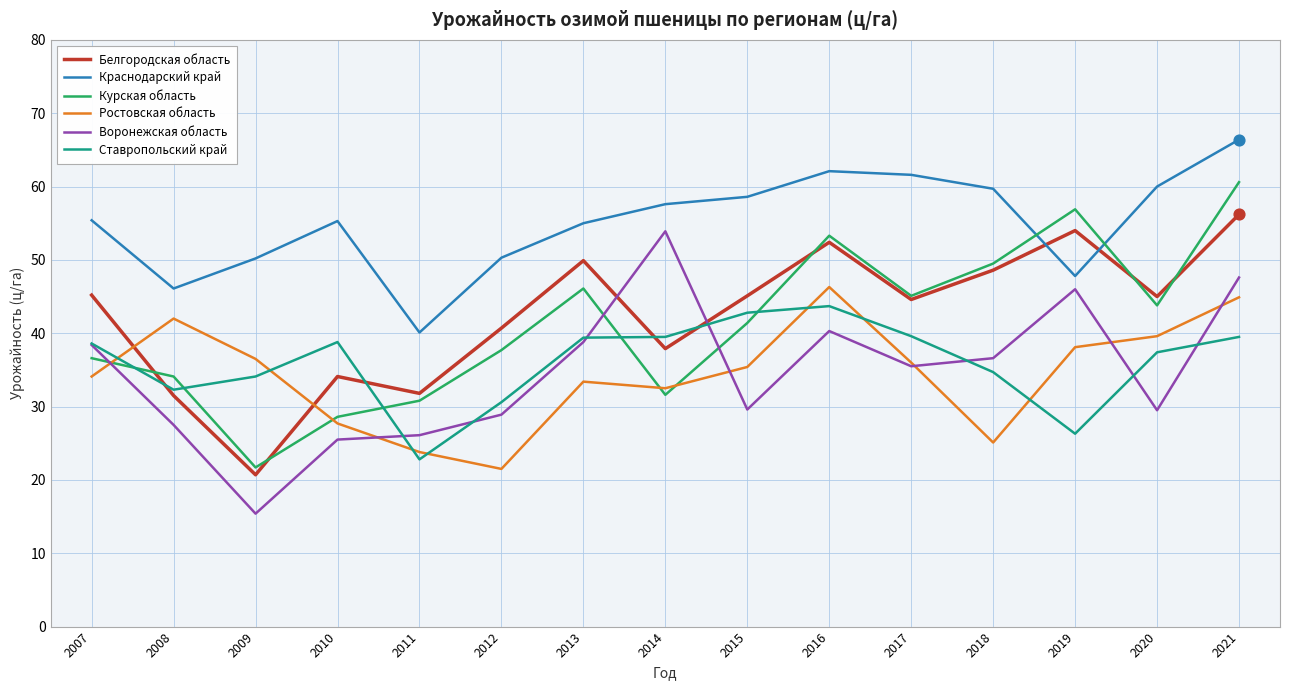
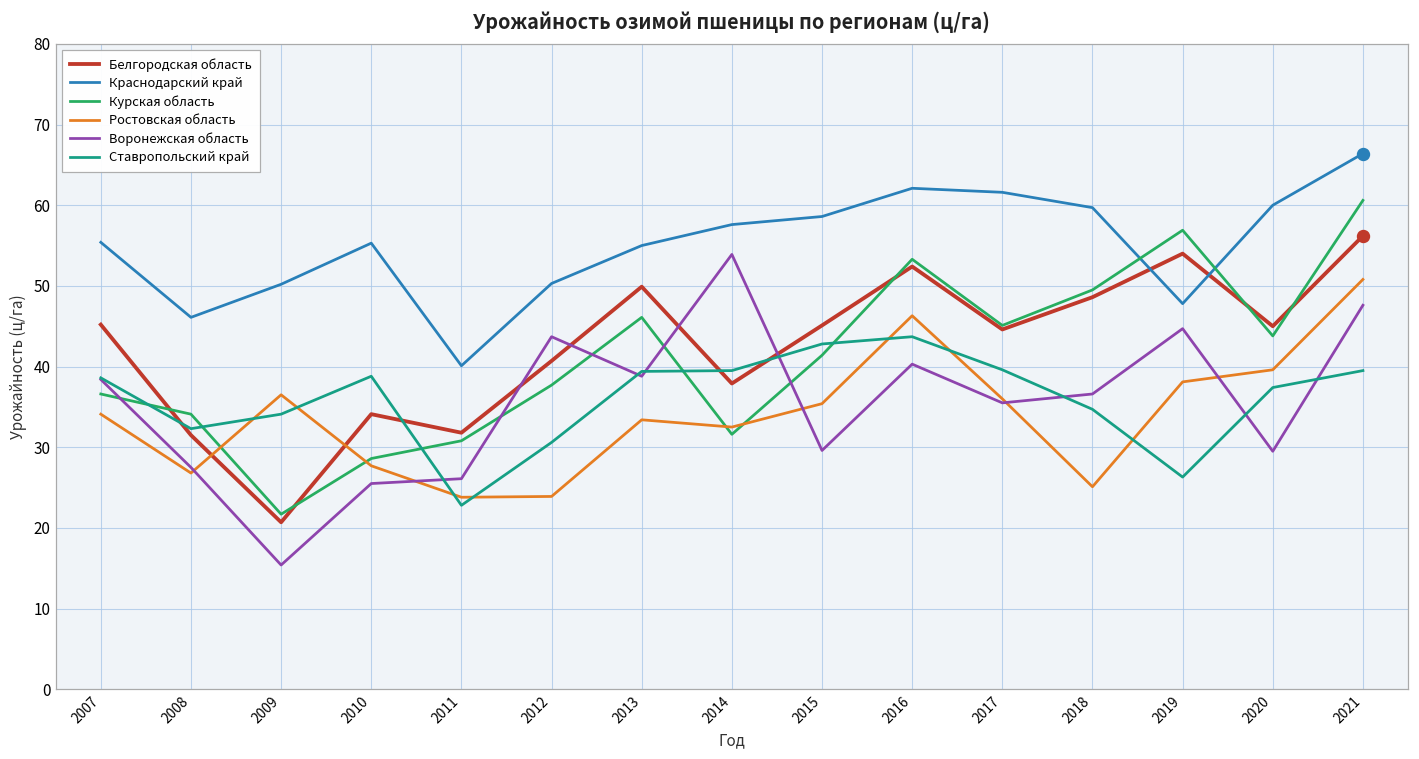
  {
    "Ростовская область": {
      "2007": 34,
-     "2008": 42,
+     "2008": 27,
      "2009": 37,
      "2010": 28,
      "2011": 24,
-     "2012": 22,
+     "2012": 24,
      "2013": 33,
      "2014": 33,
      "2015": 35,
      "2016": 46,
      "2017": 36,
      "2018": 25,
      "2019": 38,
      "2020": 40,
-     "2021": 45
+     "2021": 51
    },
    "Воронежская область": {
      "2008": 28,
      "2009": 15,
      "2010": 26,
      "2011": 26,
-     "2012": 29,
+     "2012": 44,
      "2013": 39,
      "2014": 54,
      "2015": 30,
      "2016": 40,
      "2017": 36,
      "2018": 37,
-     "2019": 46,
+     "2019": 45,
      "2020": 30,
      "2021": 48
    }
  }
